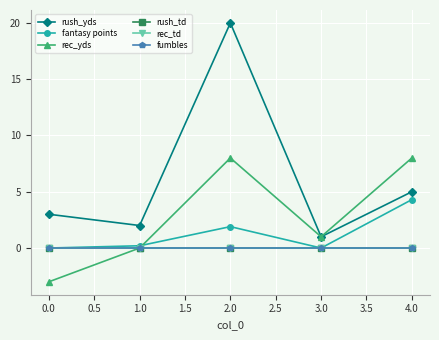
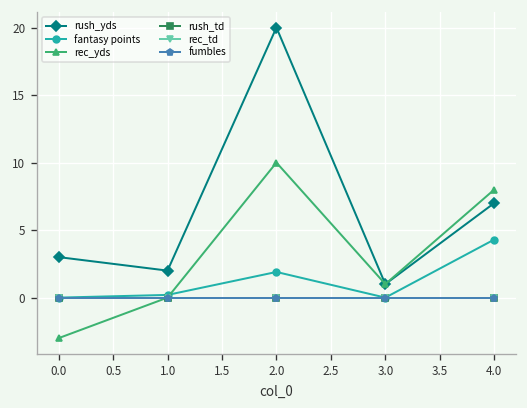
  {
    "rush_yds": {
      "0.0": 3,
      "1.0": 2,
      "2.0": 20,
-     "4.0": 5
+     "4.0": 7
    },
    "fantasy points": {
      "2.0": 2,
      "4.0": 4.3
    },
    "rec_yds": {
      "0.0": -3,
-     "2.0": 8,
+     "2.0": 10,
      "4.0": 8
    },
    "fumbles": {
      "2.0": 0,
      "4.0": 0
    }
  }
